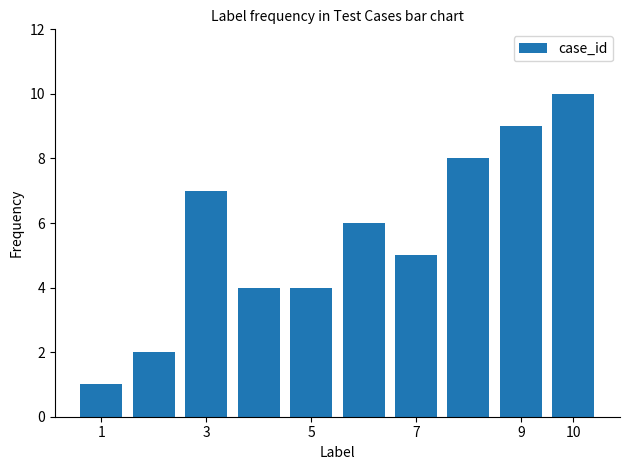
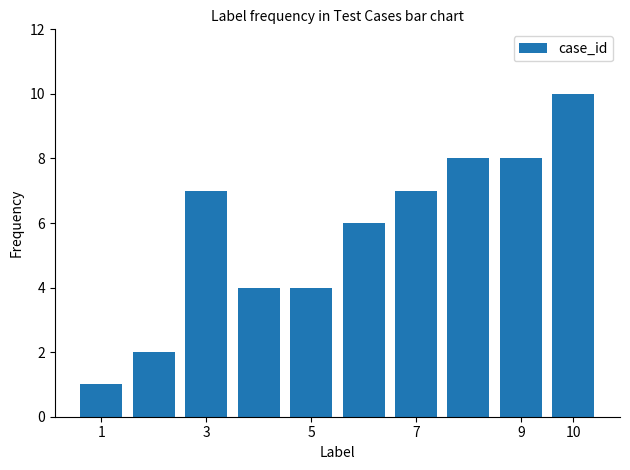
  {
    "1": 1,
    "3": 7,
    "5": 4,
-   "7": 5,
-   "9": 9,
+   "7": 7,
+   "9": 8,
    "10": 10
  }
